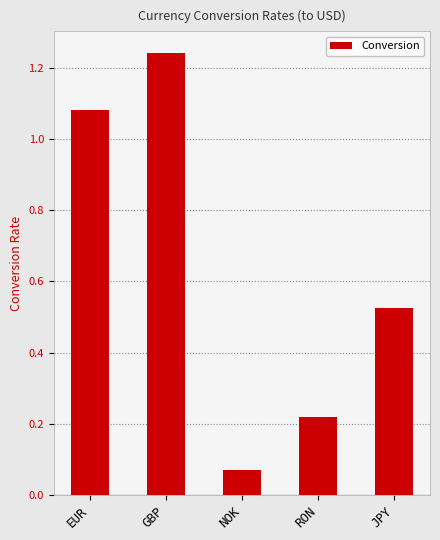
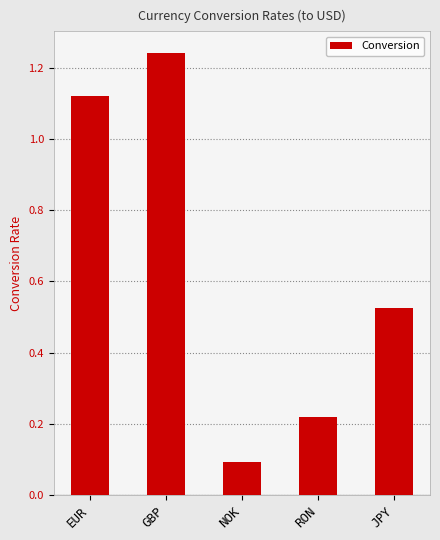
  {
-   "EUR": 1.08,
+   "EUR": 1.12,
    "GBP": 1.24,
-   "NOK": 0.07,
+   "NOK": 0.09,
    "RON": 0.22,
    "JPY": 0.53
  }
